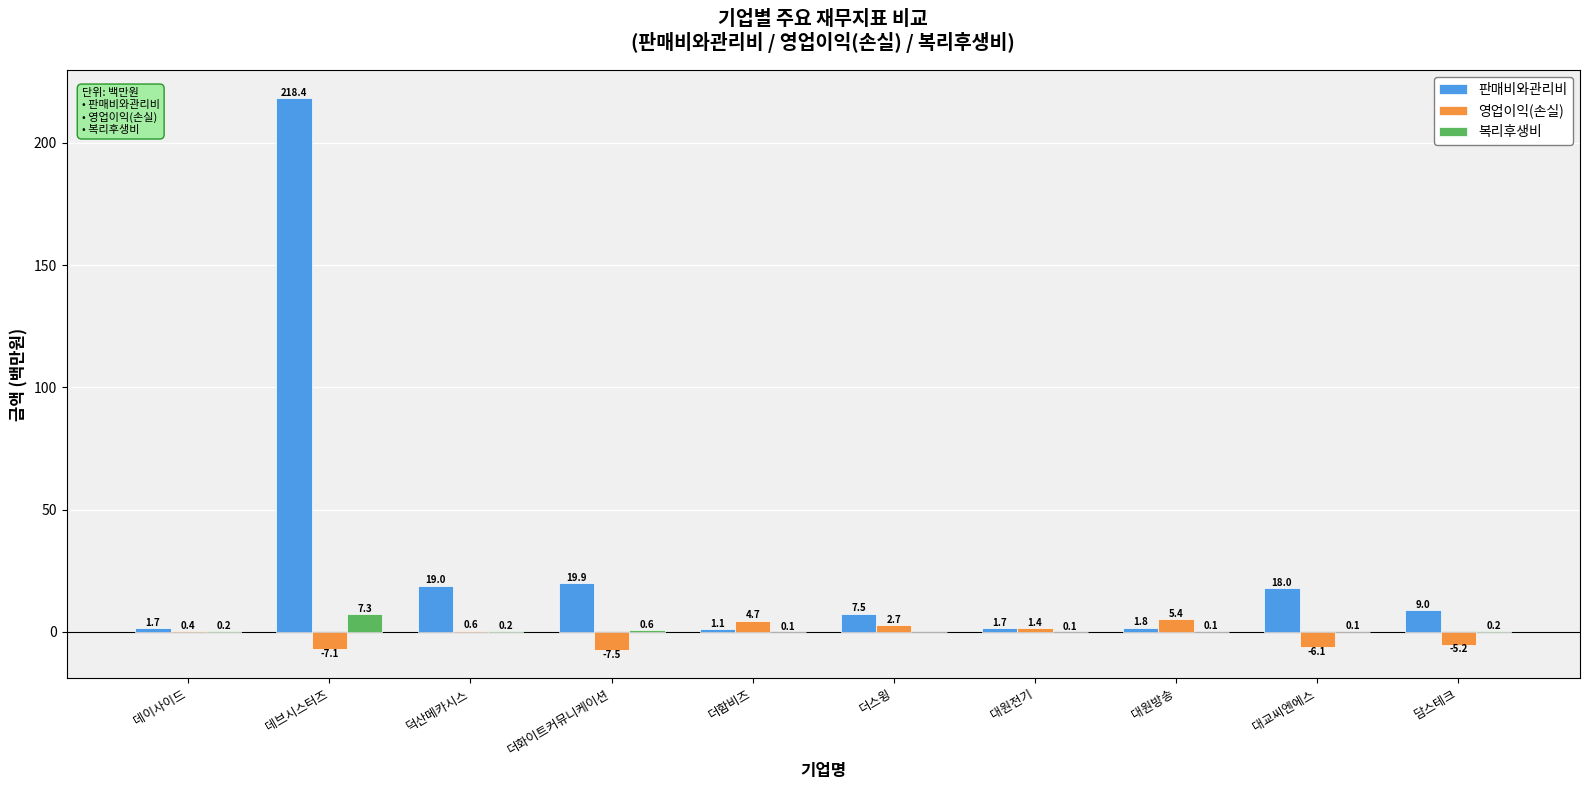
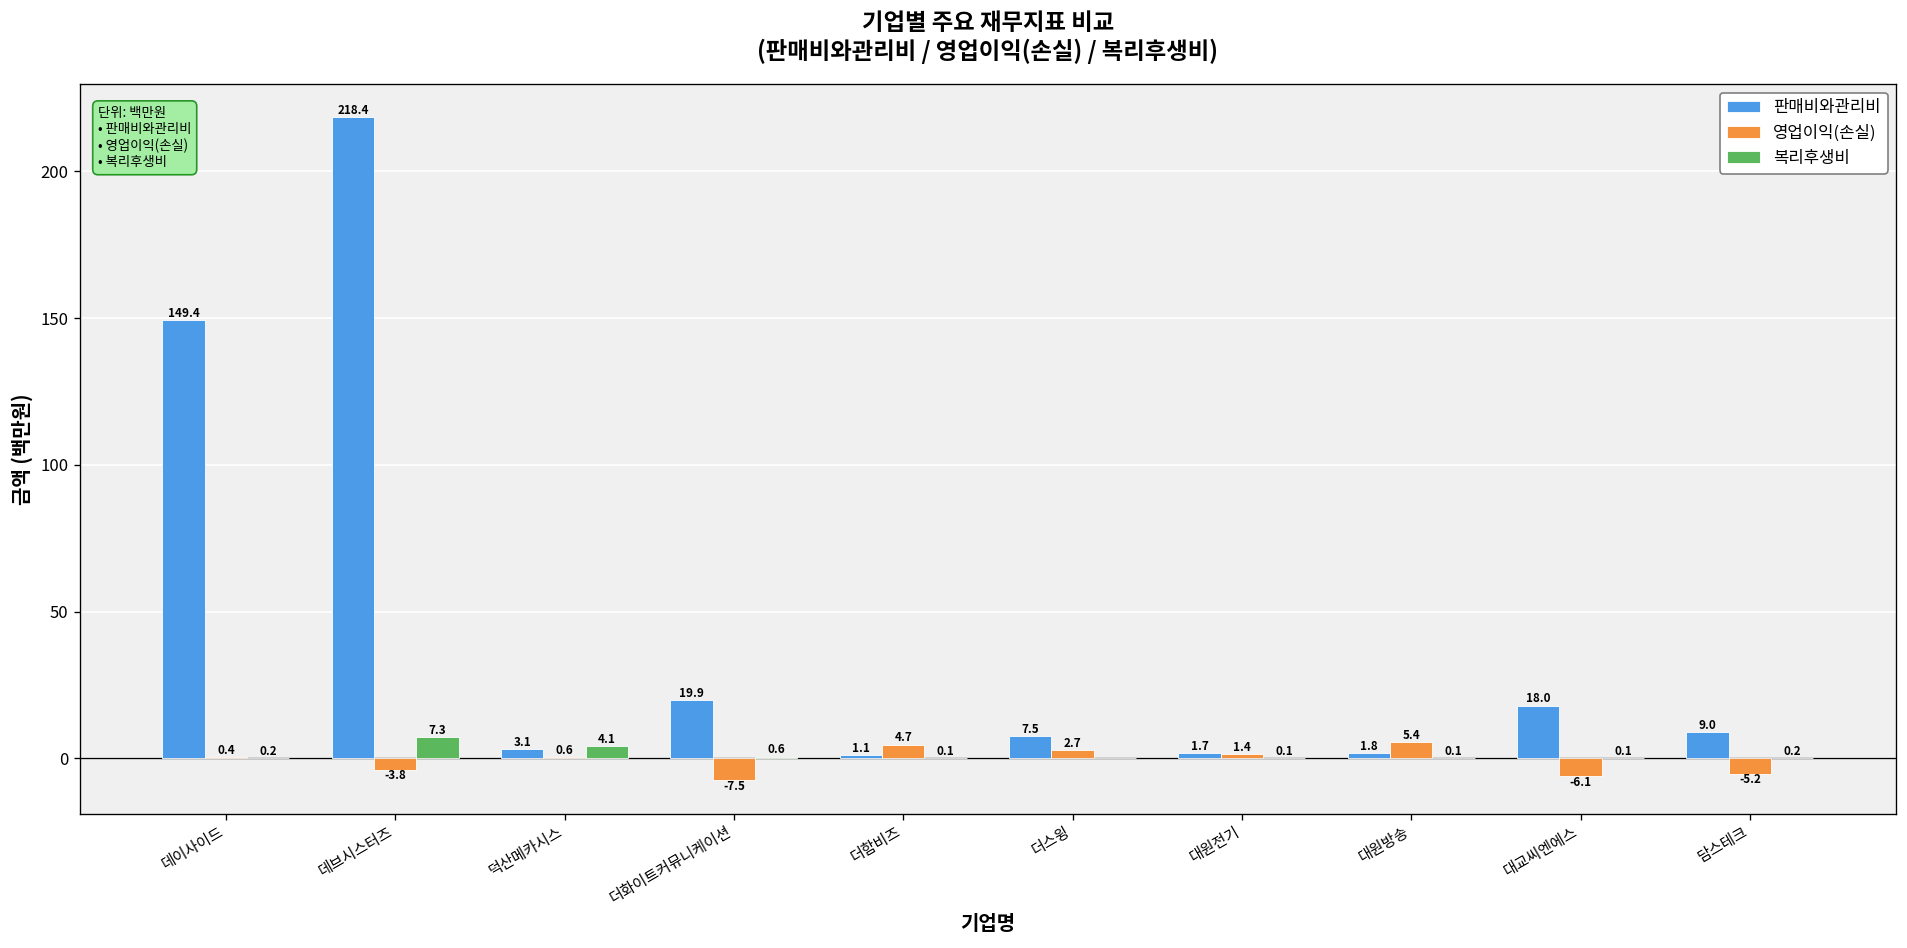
  {
    "판매비와관리비": {
-     "데이사이드": 1.7,
+     "데이사이드": 149.4,
      "데브시스터즈": 218.4,
-     "덕산메카시스": 19.0,
+     "덕산메카시스": 3.1,
      "더화이트커뮤니케이션": 19.9,
      "더함비즈": 1.1,
      "더스윙": 7.5,
      "대원전기": 1.7,
      "대원방송": 1.8,
      "대교씨엔에스": 18.0,
      "담스테크": 9.0
    },
    "영업이익(손실)": {
      "데이사이드": 0.4,
-     "데브시스터즈": -7.1,
+     "데브시스터즈": -3.8,
      "덕산메카시스": 0.6,
      "더화이트커뮤니케이션": -7.5,
      "더함비즈": 4.7,
      "더스윙": 2.7,
      "대원전기": 1.4,
      "대원방송": 5.4,
      "대교씨엔에스": -6.1,
      "담스테크": -5.2
    },
    "복리후생비": {
      "데이사이드": 0.2,
      "데브시스터즈": 7.3,
-     "덕산메카시스": 0.2,
+     "덕산메카시스": 4.1,
      "더화이트커뮤니케이션": 0.6,
      "더함비즈": 0.1,
      "대원전기": 0.1,
      "대원방송": 0.1,
      "대교씨엔에스": 0.1,
      "담스테크": 0.2
    }
  }
